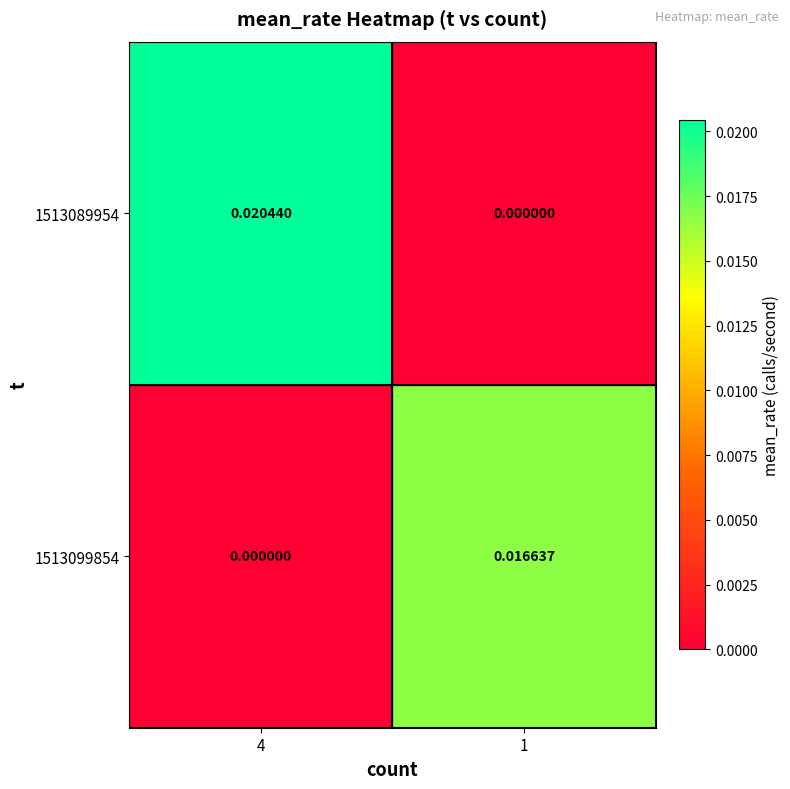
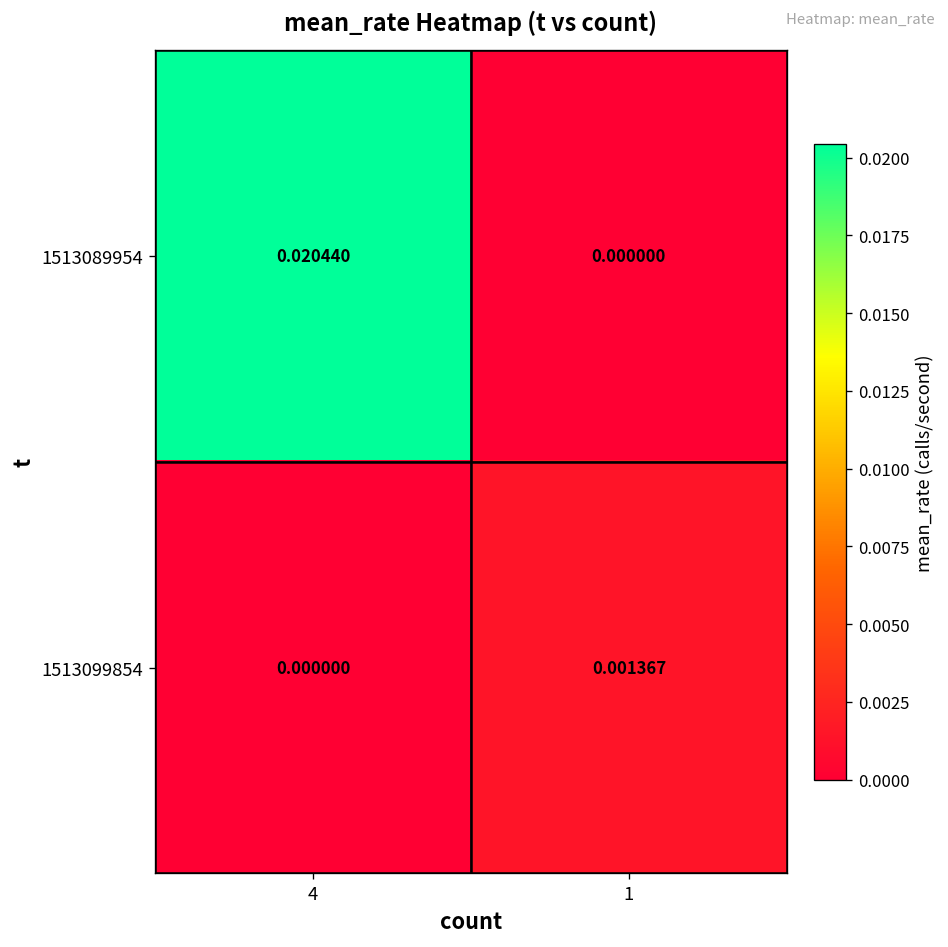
  {
    "1513089954": {
      "4": 0.020440,
      "1": 0.000000
    },
    "1513099854": {
      "4": 0.000000,
-     "1": 0.016637
+     "1": 0.001367
    }
  }
